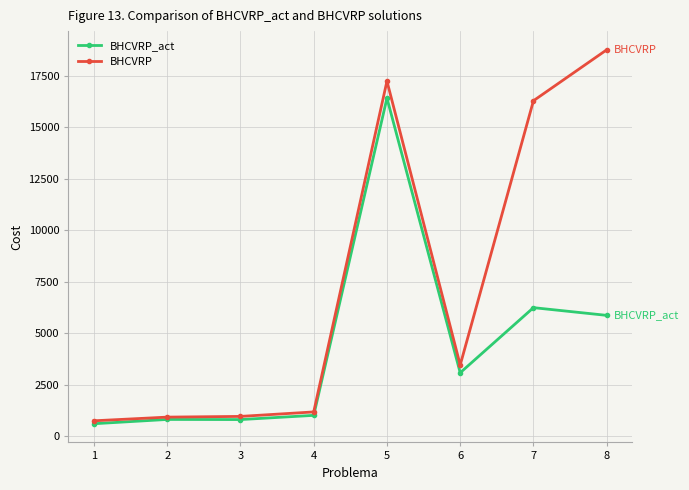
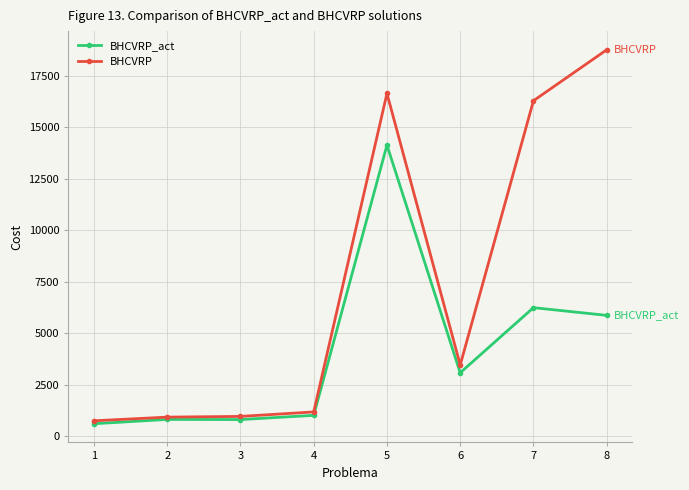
  {
    "BHCVRP_act": {
      "1": 600,
      "3": 800,
      "4": 1000,
-     "5": 16400,
+     "5": 14100,
      "6": 3100,
      "7": 6200,
      "8": 5900
    },
    "BHCVRP": {
      "1": 700,
      "3": 1000,
      "4": 1200,
-     "5": 17200,
+     "5": 16700,
      "6": 3500,
      "7": 16300,
      "8": 18800
    }
  }
